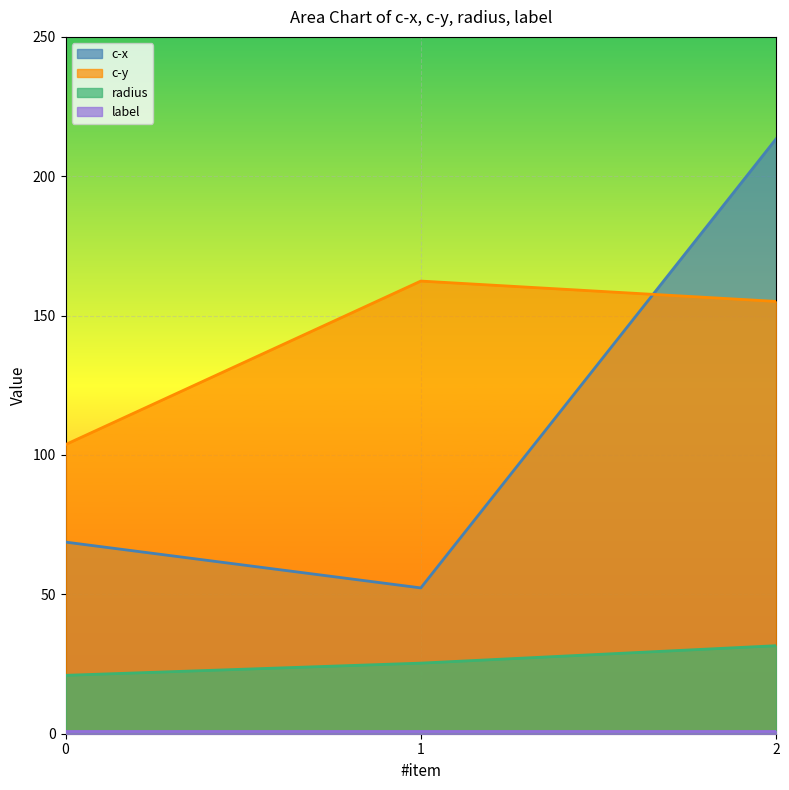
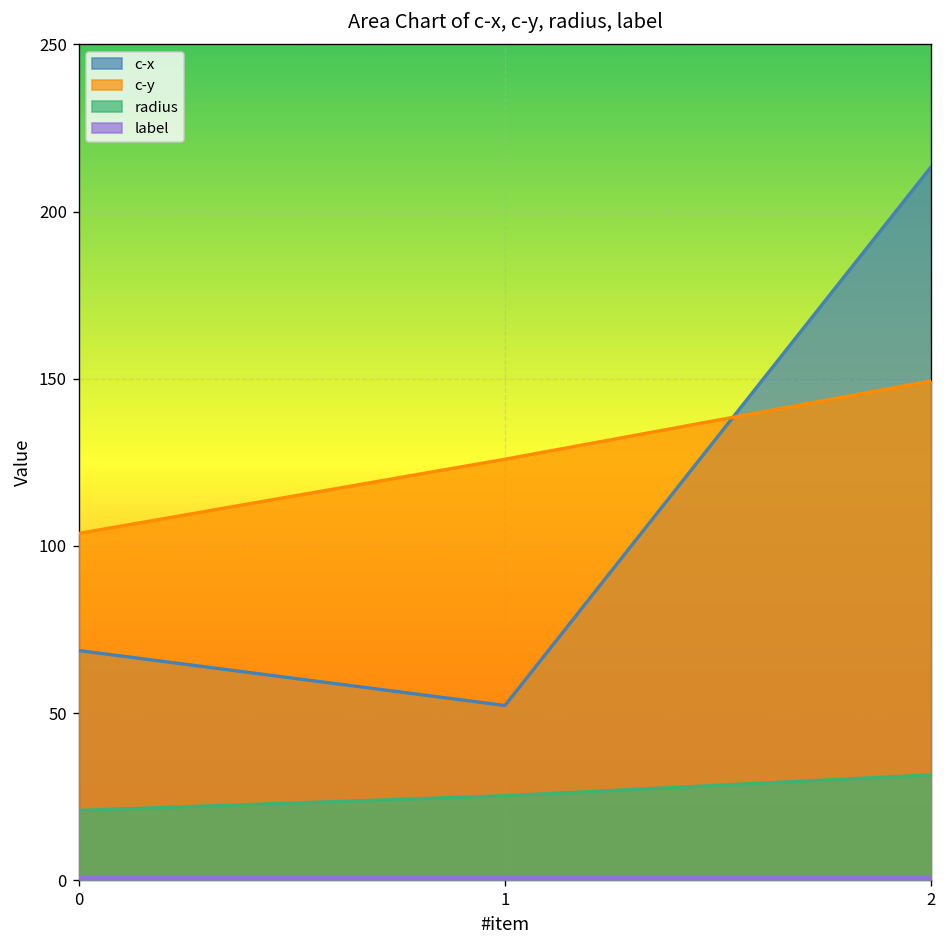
  {
    "c-x": {
      "0": 69,
      "1": 52,
      "2": 213
    },
    "c-y": {
      "0": 104,
-     "1": 162,
-     "2": 155
+     "1": 126,
+     "2": 149
    },
    "radius": {
      "0": 21,
      "1": 25,
      "2": 32
    },
    "label": {
      "0": 1,
      "1": 1,
      "2": 1
    }
  }
